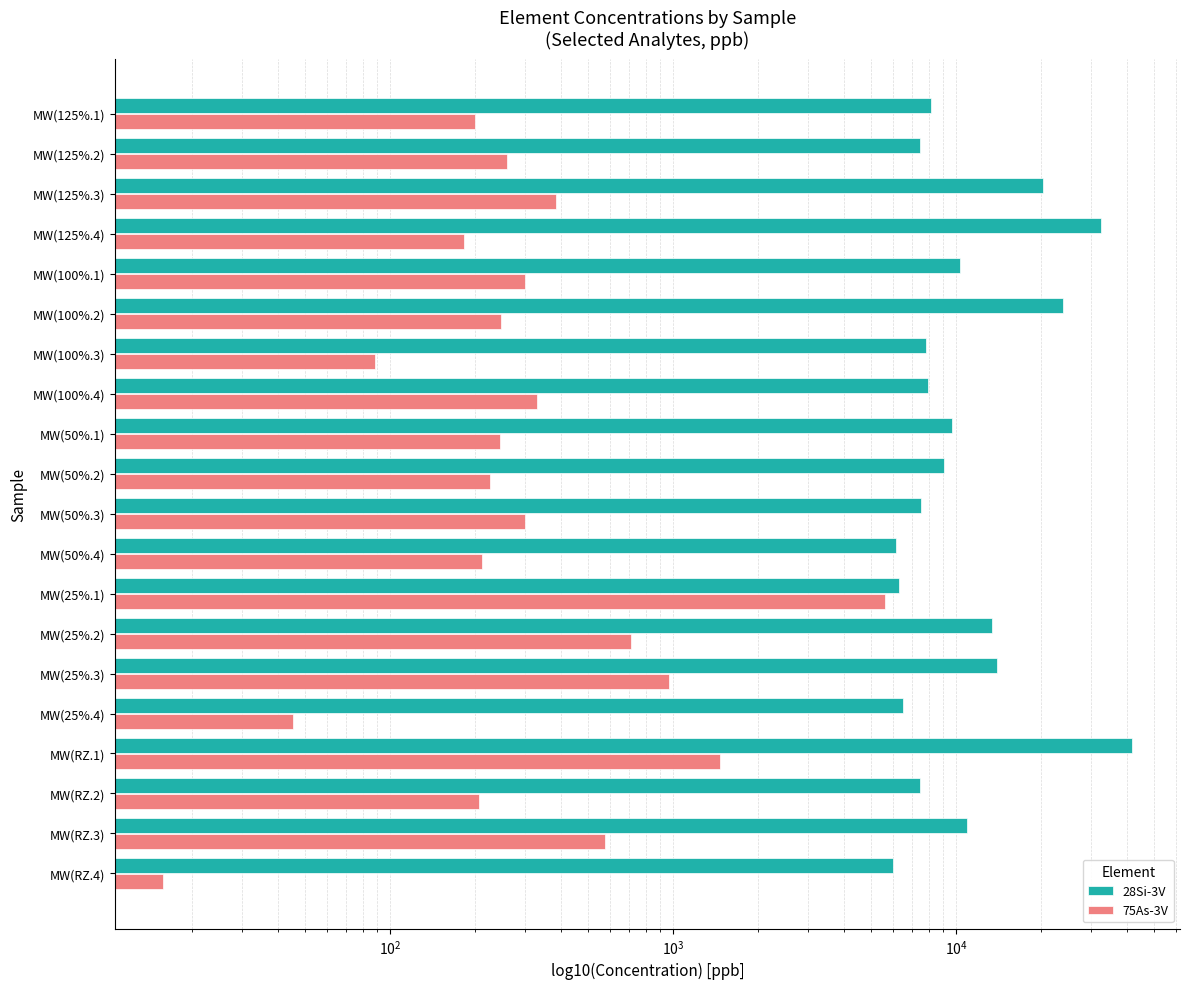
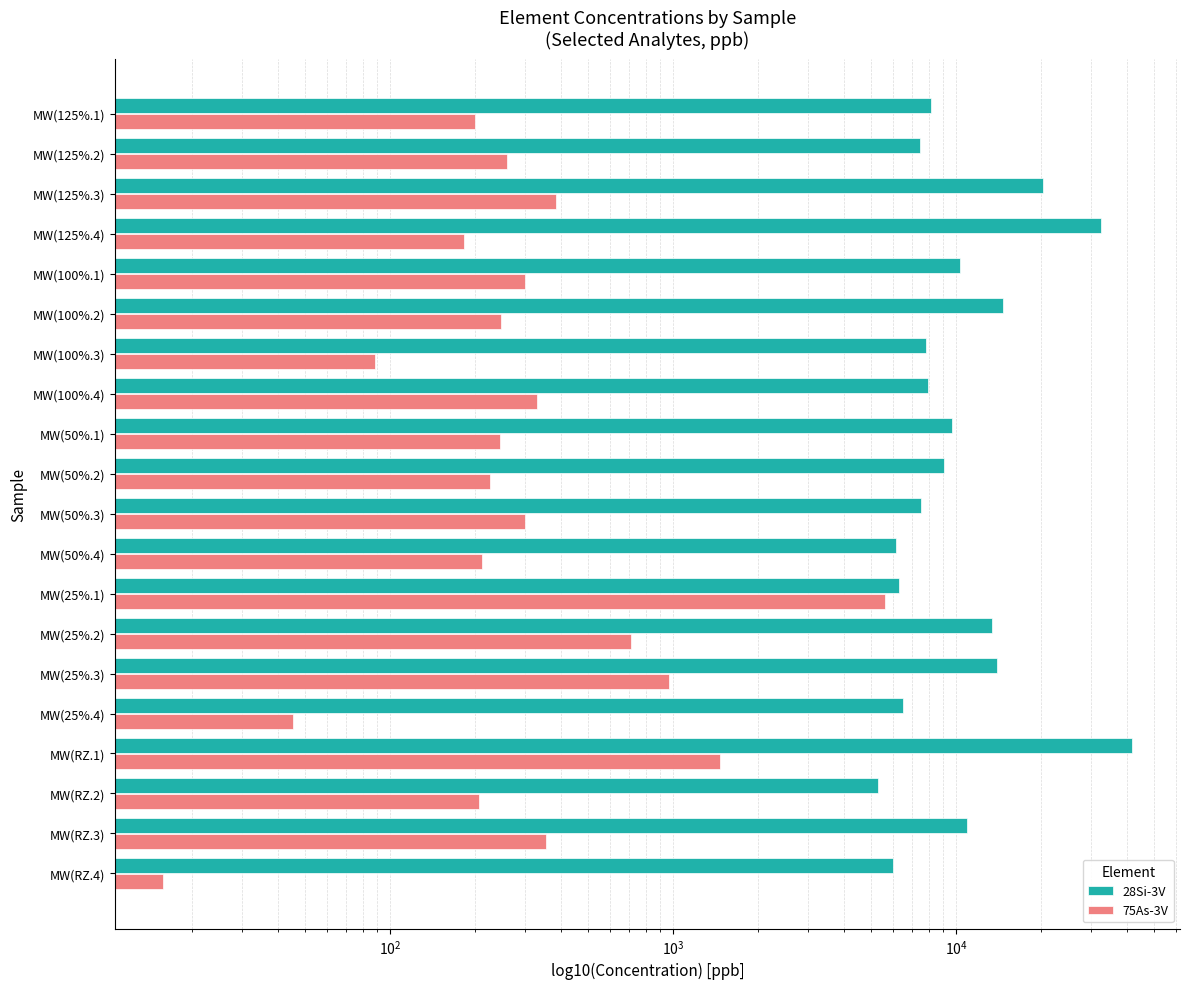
  {
    "28Si-3V": {
      "MW(125%.1)": 8200,
      "MW(125%.2)": 7500,
      "MW(125%.3)": 20000,
      "MW(125%.4)": 33000,
      "MW(100%.1)": 10300,
-     "MW(100%.2)": 24000,
+     "MW(100%.2)": 15000,
      "MW(100%.3)": 7800,
      "MW(100%.4)": 8000,
      "MW(50%.1)": 9700,
      "MW(50%.2)": 9100,
      "MW(50%.3)": 7500,
      "MW(50%.4)": 6100,
      "MW(25%.1)": 6300,
      "MW(25%.2)": 13000,
      "MW(25%.3)": 14000,
      "MW(25%.4)": 6500,
      "MW(RZ.1)": 42000,
-     "MW(RZ.2)": 7400,
+     "MW(RZ.2)": 5300,
      "MW(RZ.3)": 10900,
      "MW(RZ.4)": 6000
    },
    "75As-3V": {
      "MW(125%.1)": 200,
      "MW(125%.2)": 260,
      "MW(125%.3)": 390,
      "MW(125%.4)": 180,
      "MW(100%.1)": 300,
      "MW(100%.2)": 250,
      "MW(100%.3)": 89,
      "MW(100%.4)": 330,
      "MW(50%.1)": 240,
      "MW(50%.2)": 230,
      "MW(50%.3)": 300,
      "MW(50%.4)": 210,
      "MW(25%.1)": 5600,
      "MW(25%.2)": 710,
      "MW(25%.3)": 970,
      "MW(25%.4)": 45,
      "MW(RZ.1)": 1500,
      "MW(RZ.2)": 210,
-     "MW(RZ.3)": 580,
+     "MW(RZ.3)": 360,
      "MW(RZ.4)": 16
    }
  }
